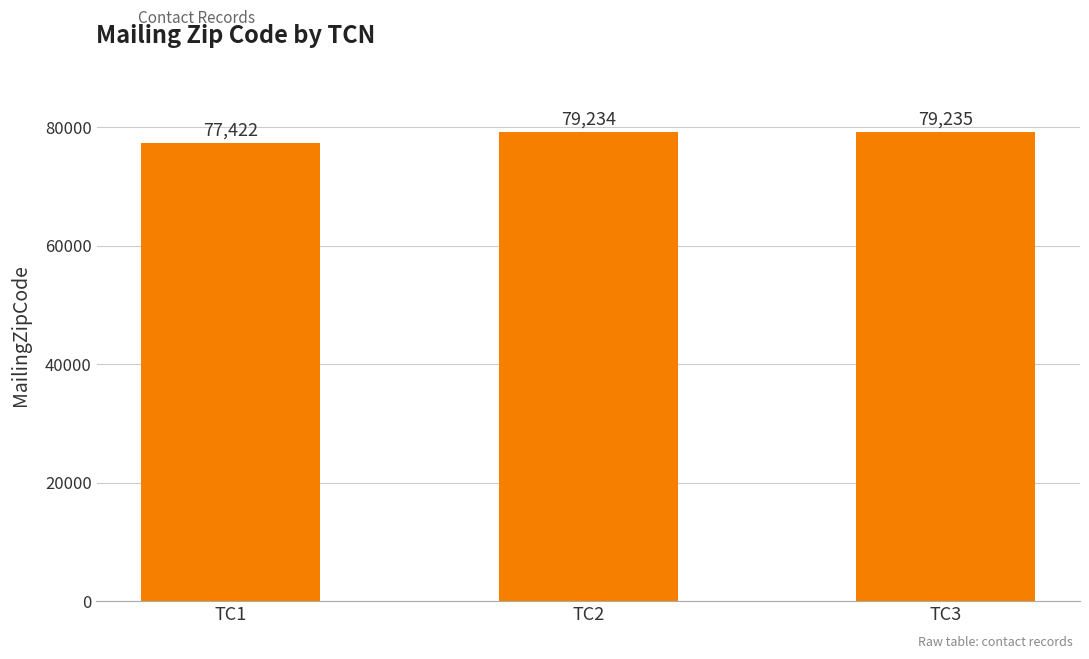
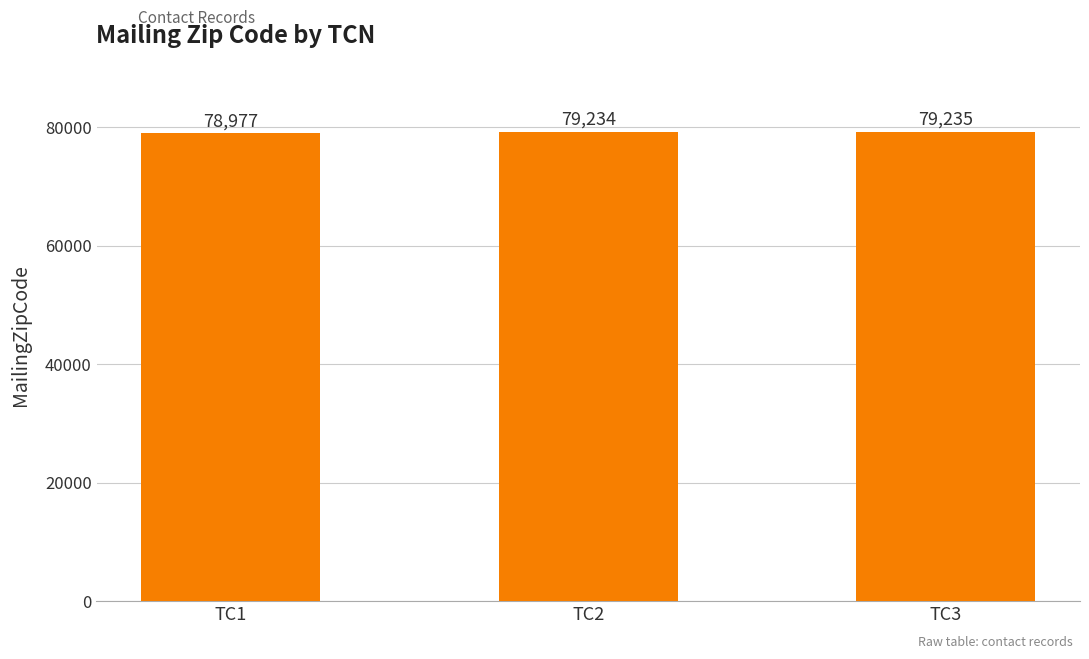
  {
-   "TC1": "77,422",
+   "TC1": "78,977",
    "TC2": "79,234",
    "TC3": "79,235"
  }
